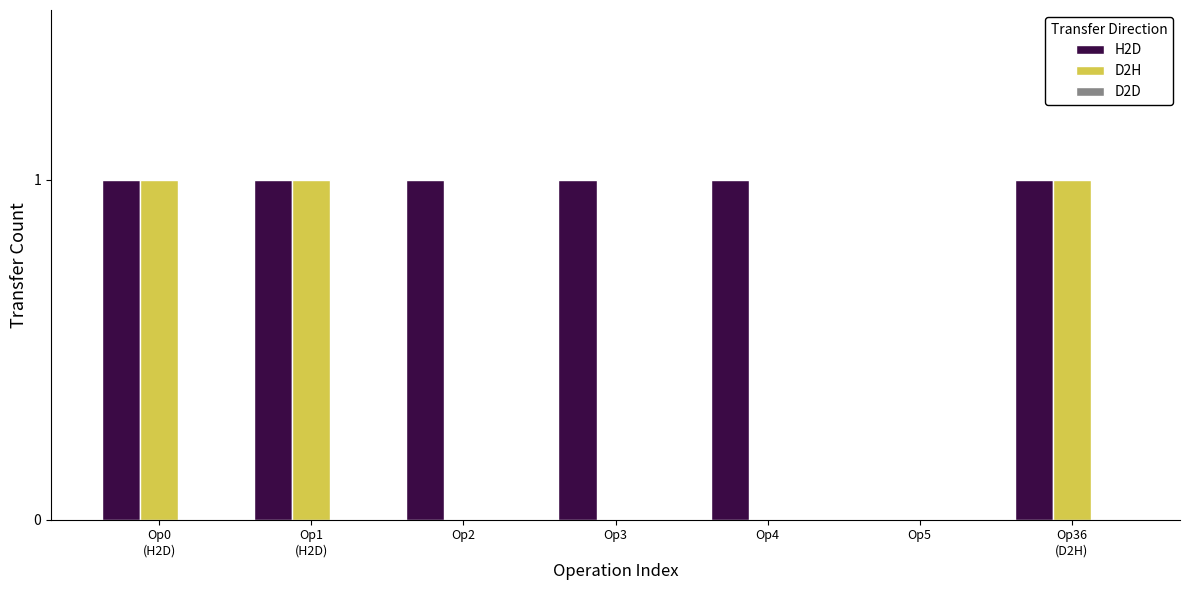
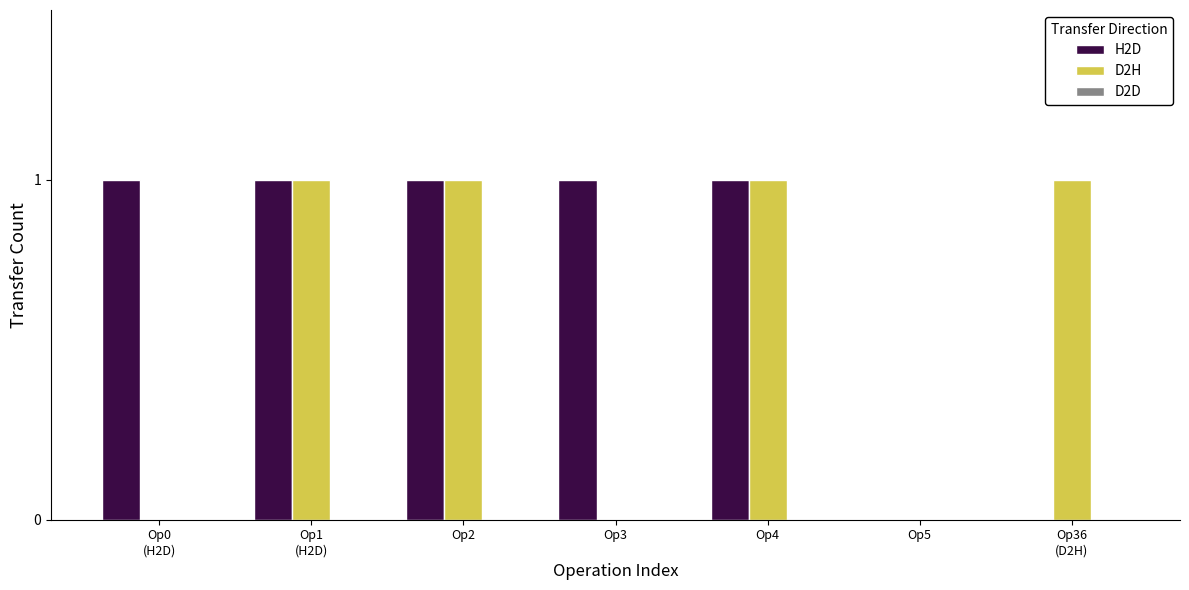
  {
    "H2D": {
      "Op0 (H2D)": 1,
      "Op1 (H2D)": 1,
      "Op2": 1,
      "Op3": 1,
      "Op4": 1,
      "Op5": 0,
-     "Op36 (D2H)": 1
+     "Op36 (D2H)": 0
    },
    "D2H": {
-     "Op0 (H2D)": 1,
+     "Op0 (H2D)": 0,
      "Op1 (H2D)": 1,
-     "Op2": 0,
+     "Op2": 1,
      "Op3": 0,
-     "Op4": 0,
+     "Op4": 1,
      "Op5": 0,
      "Op36 (D2H)": 1
    },
    "D2D": {
      "Op0 (H2D)": 0,
      "Op1 (H2D)": 0,
      "Op2": 0,
      "Op3": 0,
      "Op4": 0,
      "Op5": 0,
      "Op36 (D2H)": 0
    }
  }
